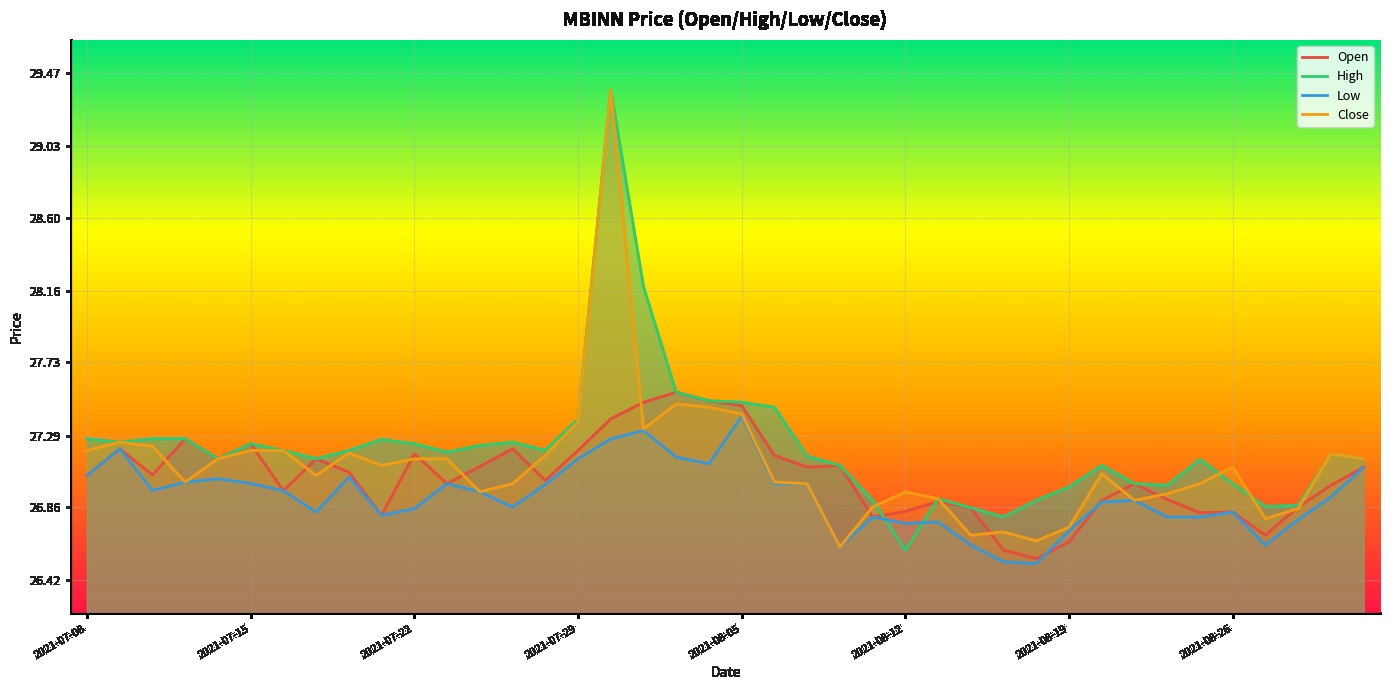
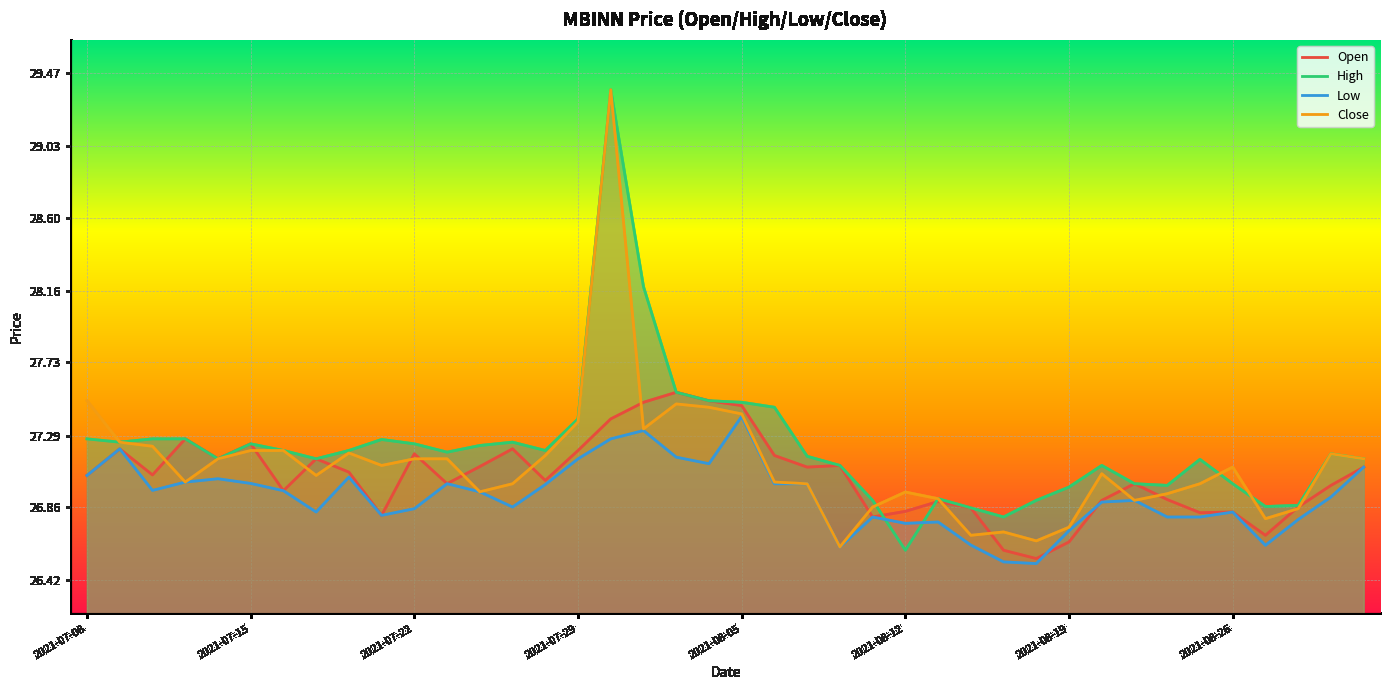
  {
    "Open": {
      "2021-07-22": 27.18,
      "2021-07-29": 27.2,
      "2021-08-05": 27.47,
      "2021-08-12": 26.83,
      "2021-08-19": 26.65
    },
    "High": {
      "2021-08-12": 26.6
    },
    "Low": {
      "2021-07-15": 27.0,
      "2021-07-22": 26.85,
      "2021-07-29": 27.15,
      "2021-08-19": 26.72
    },
    "Close": {
-     "2021-07-08": 27.2,
+     "2021-07-08": 27.5,
      "2021-07-15": 27.2,
      "2021-07-22": 27.15,
      "2021-07-29": 27.37,
      "2021-08-12": 26.95,
      "2021-08-19": 26.74,
      "2021-08-26": 27.1
    }
  }
